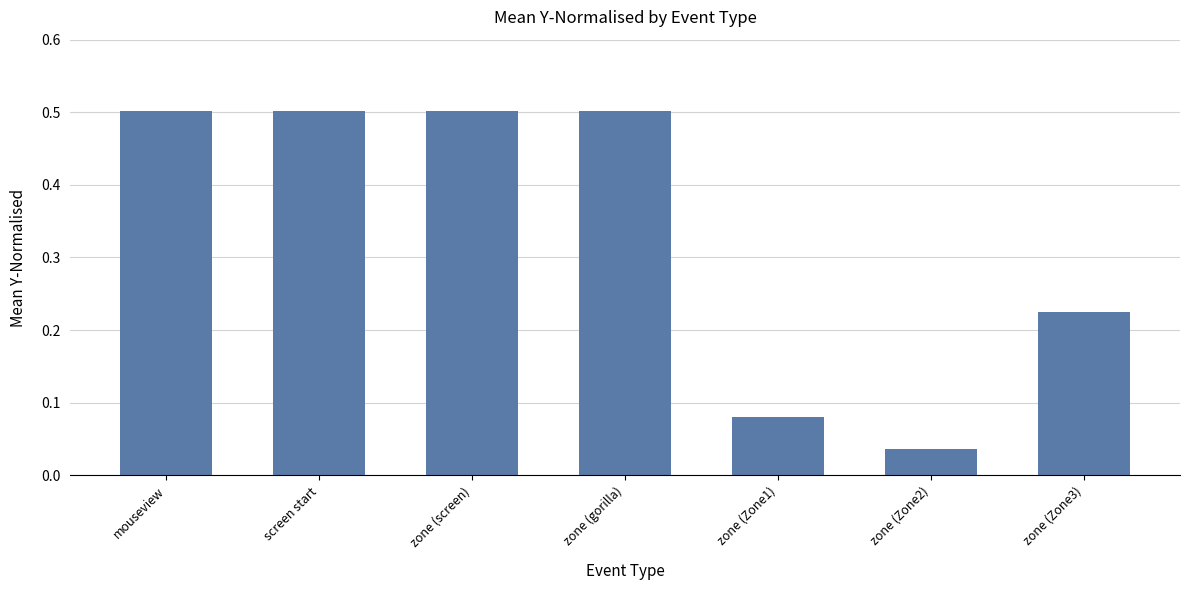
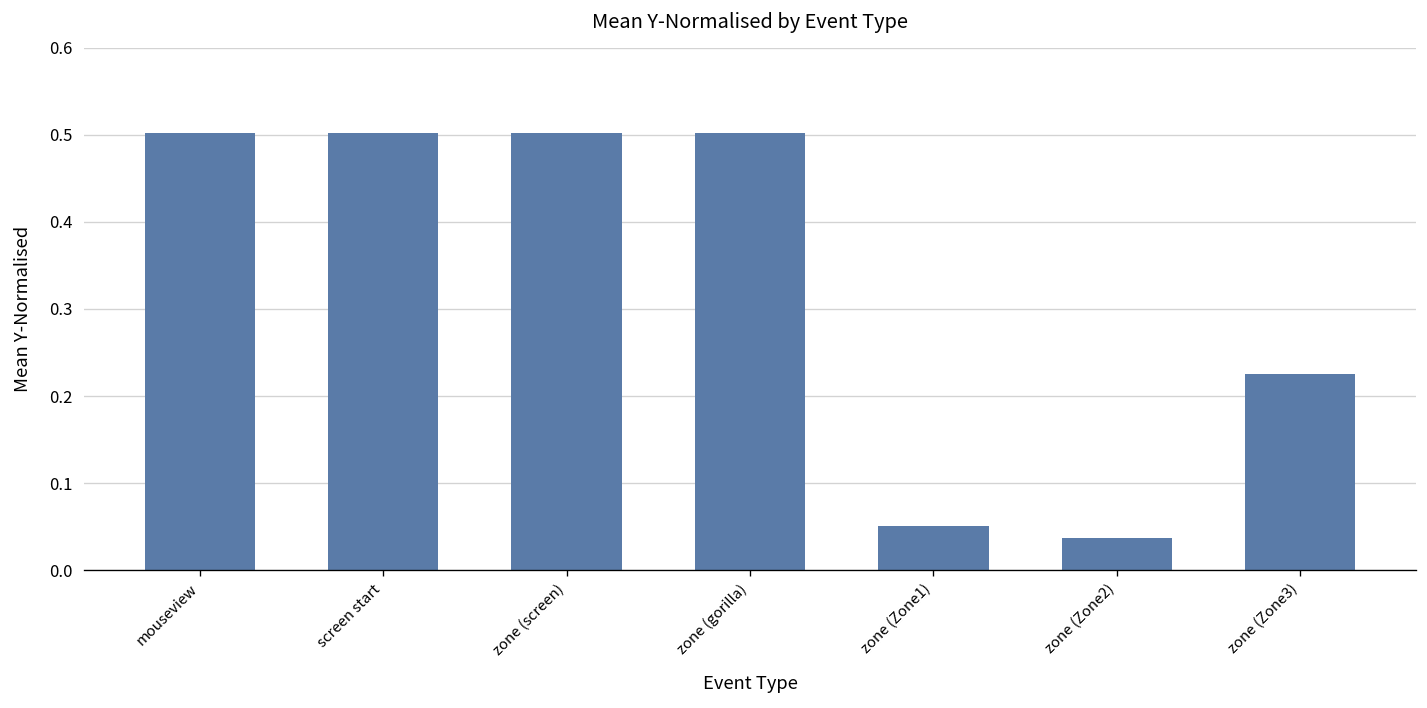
  {
    "mouseview": 0.50,
    "screen start": 0.50,
    "zone (screen)": 0.50,
    "zone (gorilla)": 0.50,
-   "zone (Zone1)": 0.08,
+   "zone (Zone1)": 0.05,
    "zone (Zone2)": 0.04,
    "zone (Zone3)": 0.22
  }
